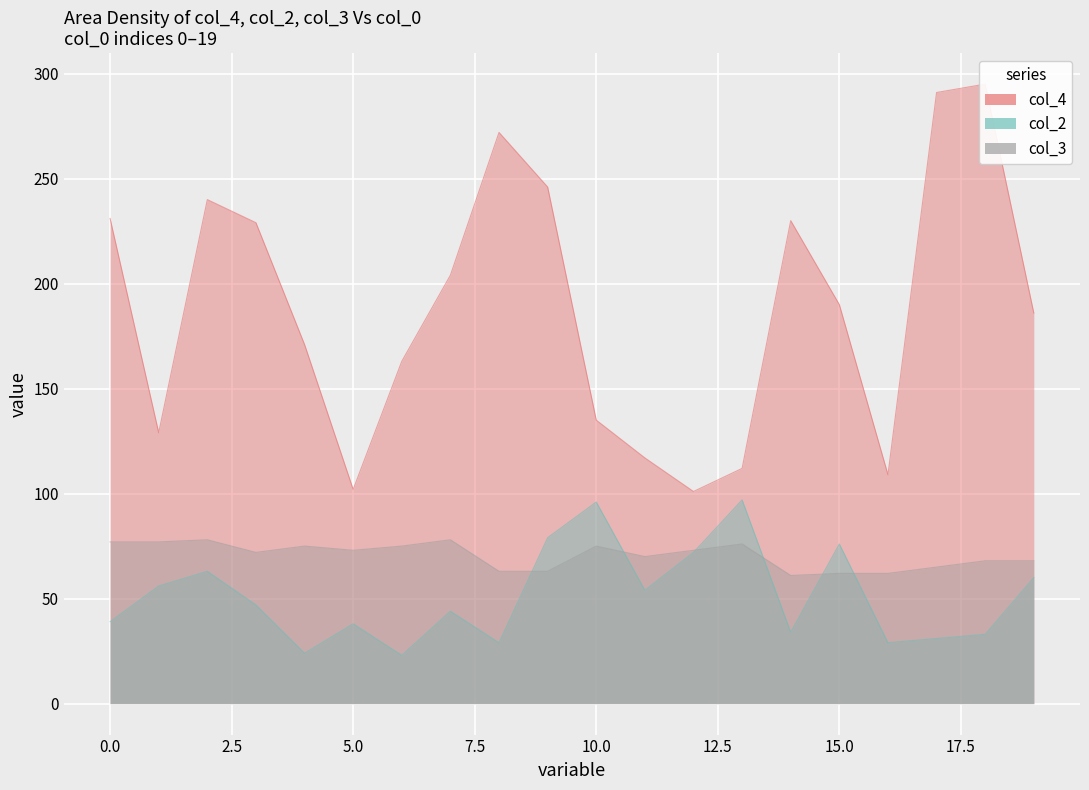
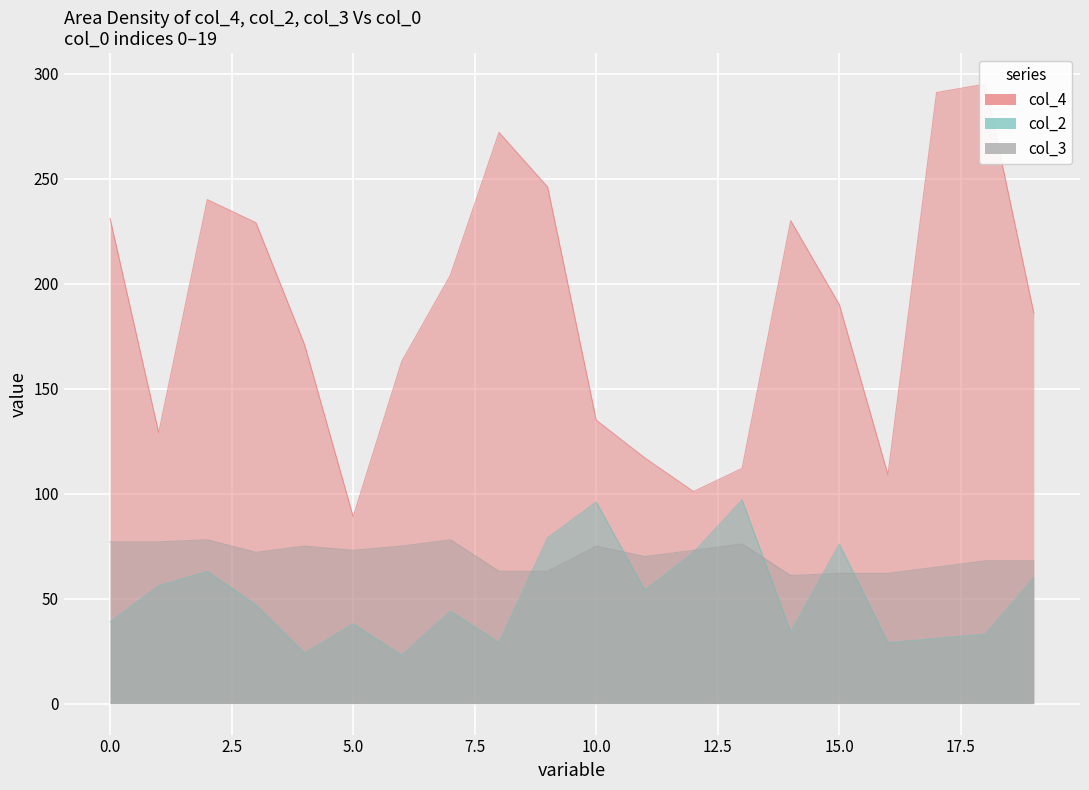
  {
    "col_4": {
      "0.0": 231,
-     "5.0": 102,
+     "5.0": 89,
      "10.0": 135,
      "15.0": 190
    }
  }
